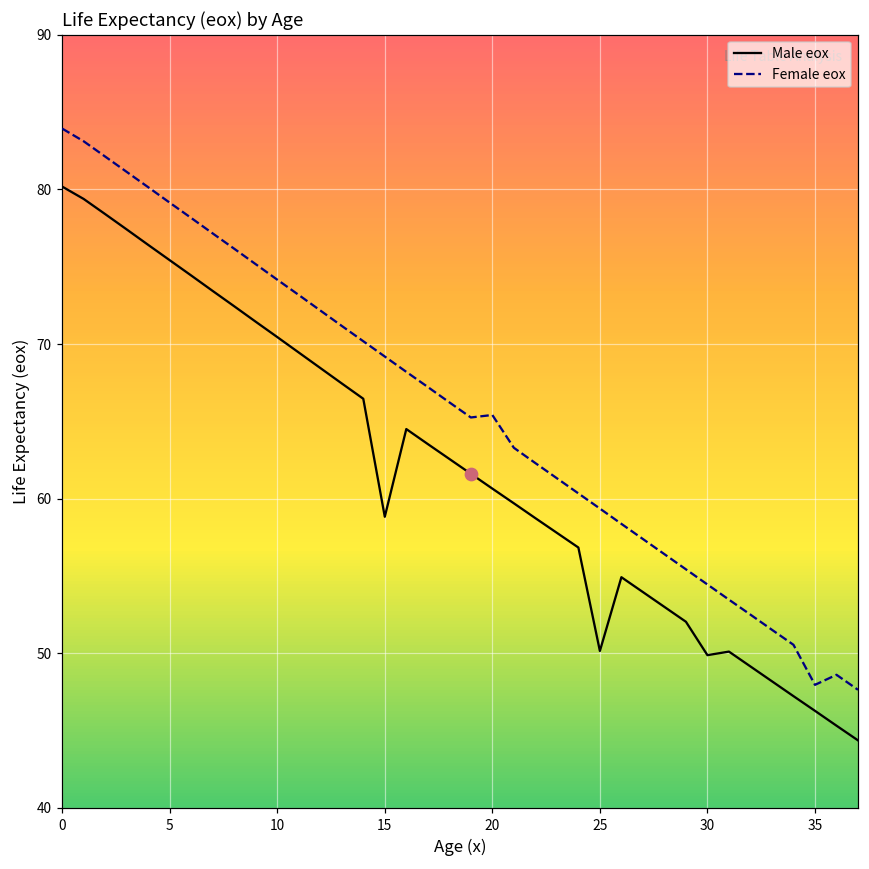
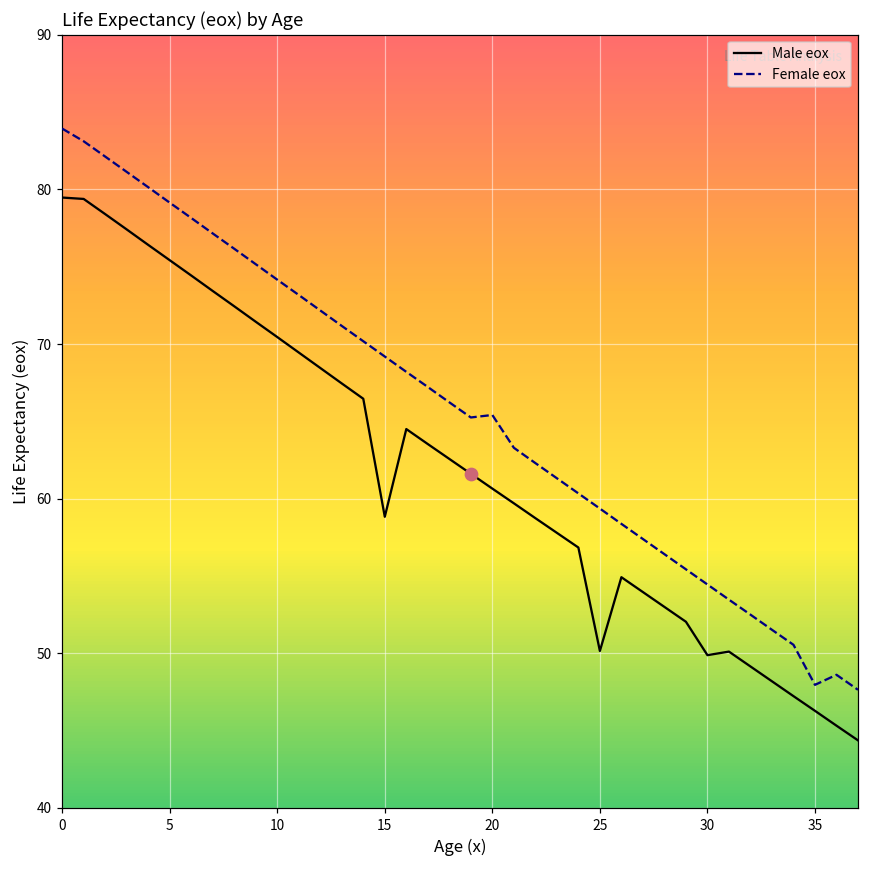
  {
    "Male eox": {
-     "0": 80.2,
+     "0": 79.5,
      "5": 75.4,
      "10": 70.5,
      "15": 58.8,
      "20": 60.7,
      "25": 50.2,
      "30": 49.9,
      "35": 46.3
    },
    "Female eox": {
      "0": 83.9,
      "5": 79.1,
      "10": 74.2,
      "15": 69.2,
      "20": 65.4,
      "25": 59.4,
      "30": 54.5,
      "35": 48.0
    }
  }
